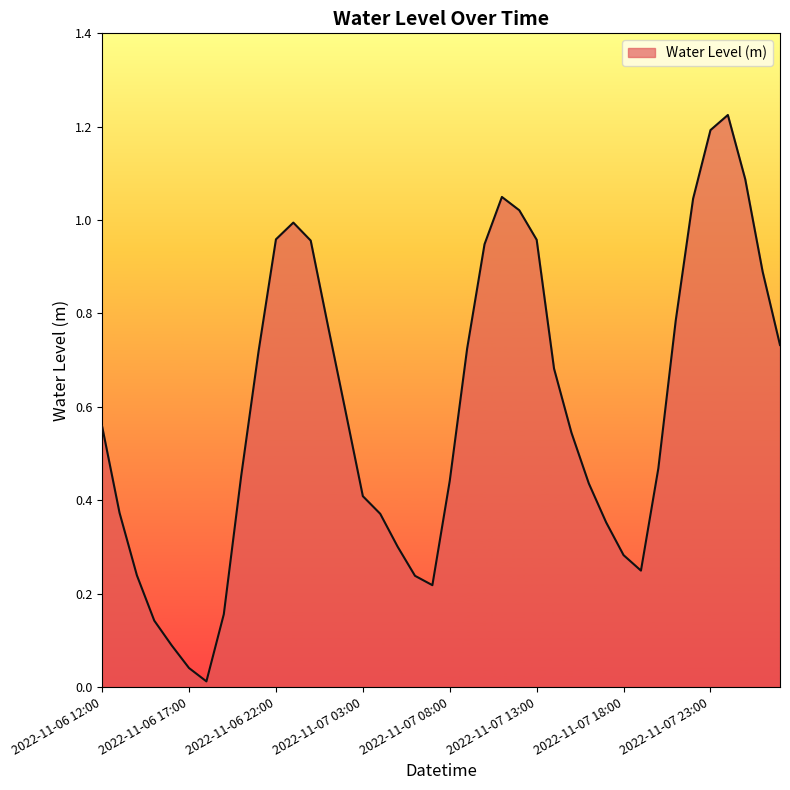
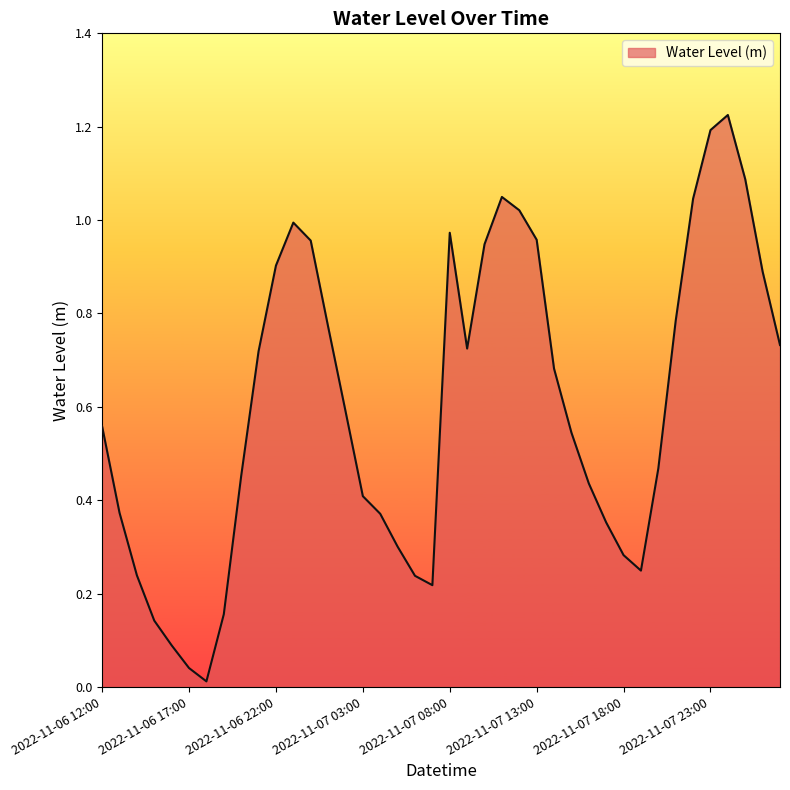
  {
    "2022-11-06 12:00": 0.56,
    "2022-11-06 17:00": 0.04,
-   "2022-11-06 22:00": 0.96,
+   "2022-11-06 22:00": 0.90,
    "2022-11-07 03:00": 0.41,
-   "2022-11-07 08:00": 0.44,
+   "2022-11-07 08:00": 0.97,
    "2022-11-07 13:00": 0.96,
    "2022-11-07 18:00": 0.28,
    "2022-11-07 23:00": 1.19
  }
